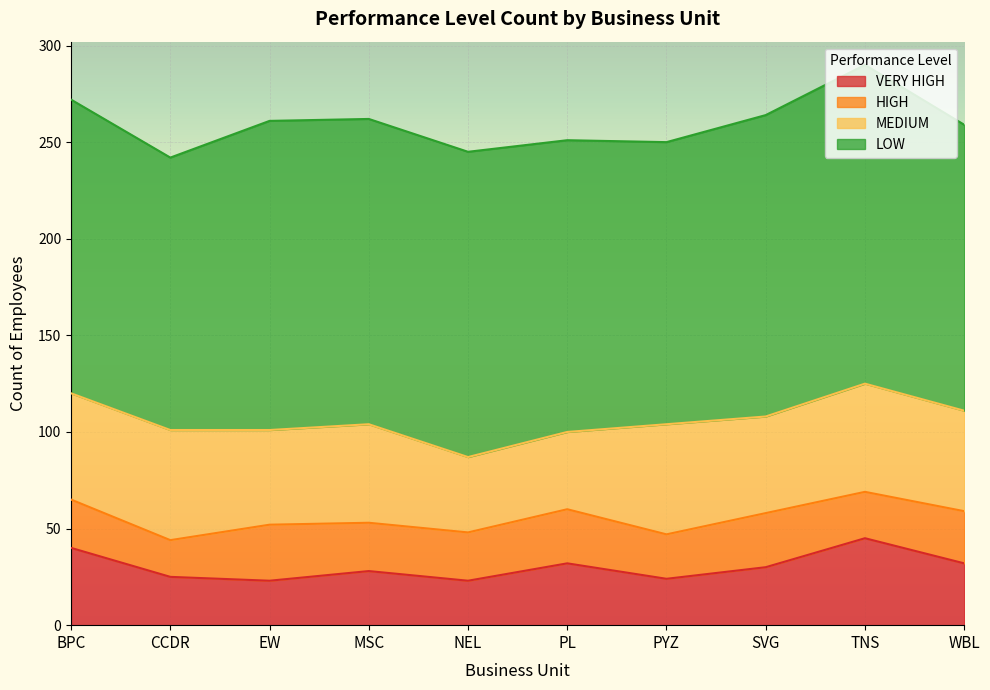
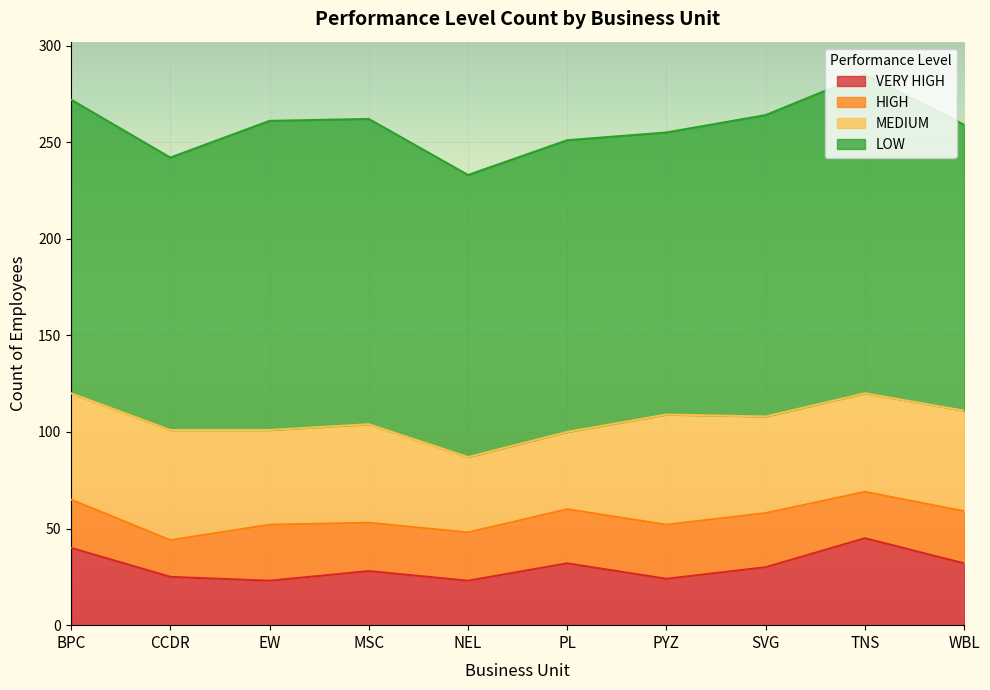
  {
    "VERY HIGH": {
      "BPC": 40,
      "CCDR": 25,
      "EW": 23,
      "MSC": 28,
      "NEL": 23,
      "PL": 32,
      "PYZ": 24,
      "SVG": 30,
      "TNS": 45,
      "WBL": 32
    },
    "HIGH": {
      "BPC": 25,
      "CCDR": 19,
      "EW": 29,
      "MSC": 25,
      "NEL": 25,
      "PL": 28,
-     "PYZ": 23,
+     "PYZ": 28,
      "SVG": 28,
      "TNS": 24,
      "WBL": 27
    },
    "MEDIUM": {
      "BPC": 55,
      "CCDR": 57,
      "EW": 49,
      "MSC": 51,
      "NEL": 39,
      "PL": 40,
      "PYZ": 57,
      "SVG": 50,
-     "TNS": 56,
+     "TNS": 51,
      "WBL": 52
    },
    "LOW": {
      "BPC": 152,
      "CCDR": 141,
      "EW": 160,
      "MSC": 158,
-     "NEL": 158,
+     "NEL": 146,
      "PL": 151,
      "PYZ": 146,
      "SVG": 156,
      "WBL": 148
    }
  }
